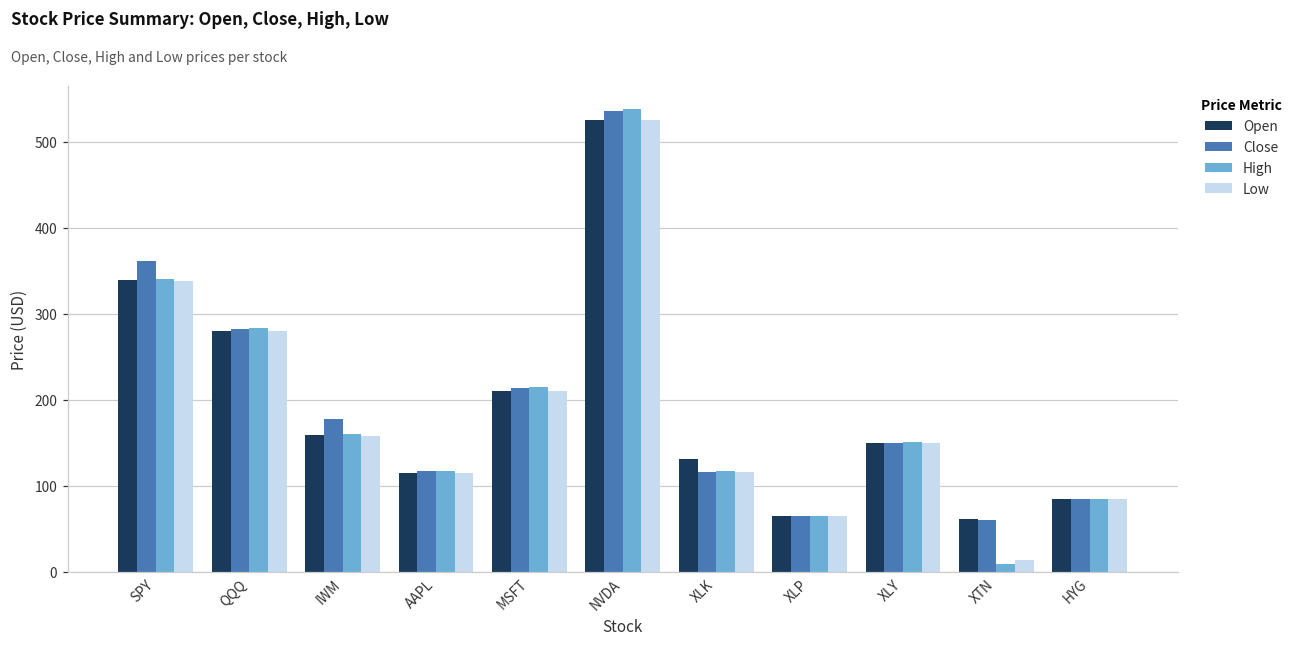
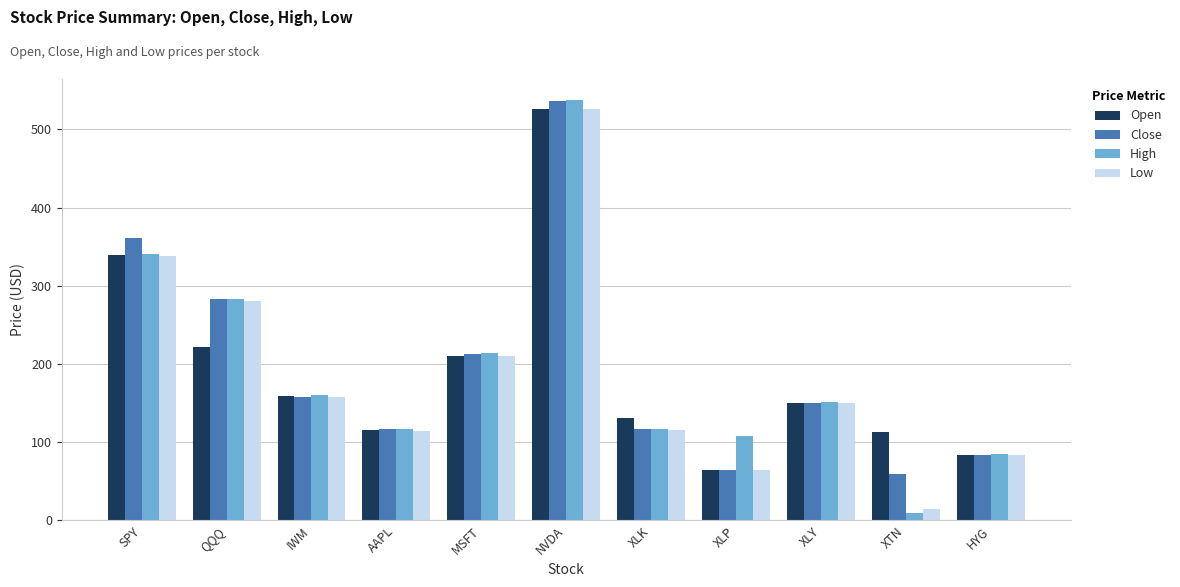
  {
    "Open": {
      "SPY": 340,
-     "QQQ": 280,
+     "QQQ": 220,
      "IWM": 160,
      "AAPL": 120,
      "MSFT": 210,
      "NVDA": 530,
      "XLK": 130,
      "XLP": 60,
      "XLY": 150,
-     "XTN": 60,
+     "XTN": 110,
      "HYG": 80
    },
    "Close": {
      "SPY": 360,
      "QQQ": 280,
-     "IWM": 180,
+     "IWM": 160,
      "AAPL": 120,
      "MSFT": 210,
      "NVDA": 540,
      "XLK": 120,
      "XLP": 60,
      "XLY": 150,
      "XTN": 60,
      "HYG": 80
    },
    "High": {
      "SPY": 340,
      "QQQ": 280,
      "IWM": 160,
      "AAPL": 120,
      "MSFT": 210,
      "NVDA": 540,
      "XLK": 120,
-     "XLP": 60,
+     "XLP": 110,
      "XLY": 150,
      "XTN": 10,
      "HYG": 80
    },
    "Low": {
      "SPY": 340,
      "QQQ": 280,
      "IWM": 160,
      "AAPL": 110,
      "MSFT": 210,
      "NVDA": 530,
      "XLK": 120,
      "XLP": 60,
      "XLY": 150,
      "XTN": 10,
      "HYG": 80
    }
  }
